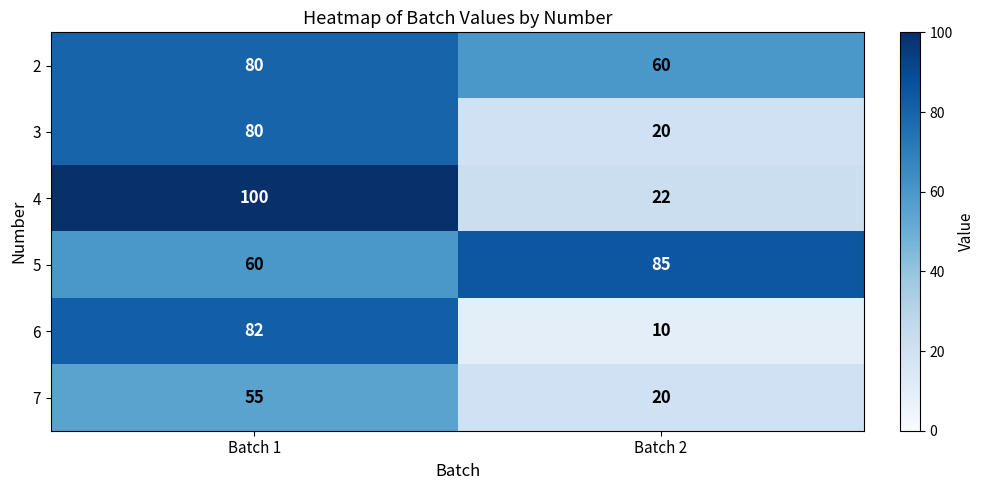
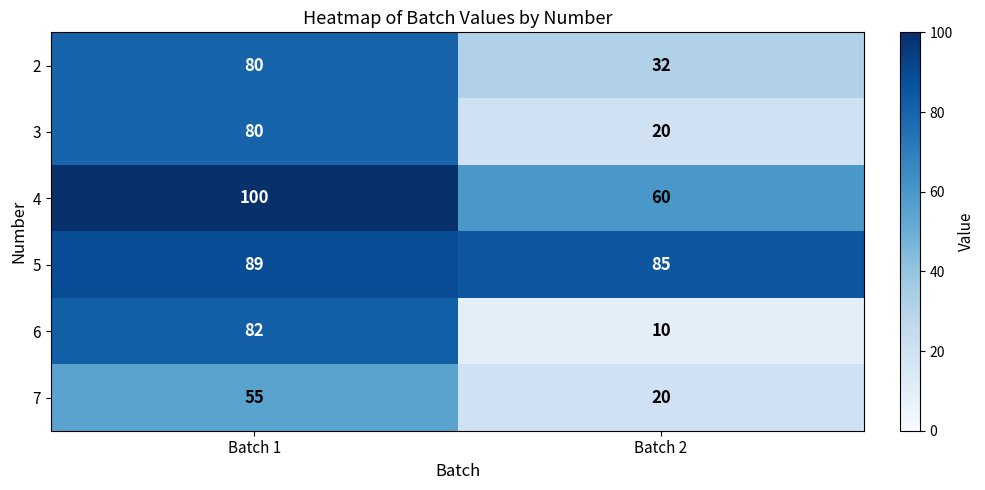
  {
    "2": {
      "Batch 1": 80,
-     "Batch 2": 60
+     "Batch 2": 32
    },
    "3": {
      "Batch 1": 80,
      "Batch 2": 20
    },
    "4": {
      "Batch 1": 100,
-     "Batch 2": 22
+     "Batch 2": 60
    },
    "5": {
-     "Batch 1": 60,
+     "Batch 1": 89,
      "Batch 2": 85
    },
    "6": {
      "Batch 1": 82,
      "Batch 2": 10
    },
    "7": {
      "Batch 1": 55,
      "Batch 2": 20
    }
  }
